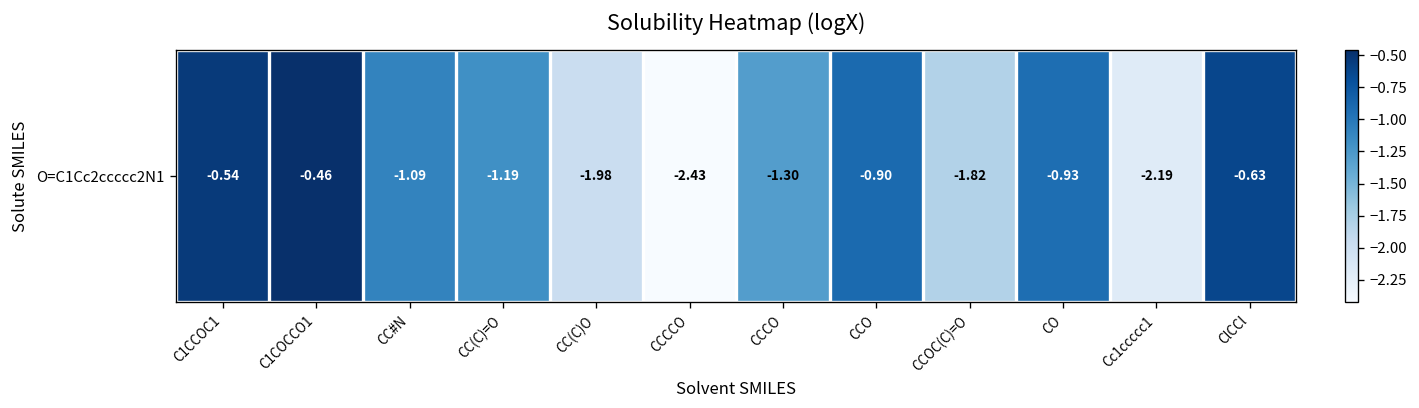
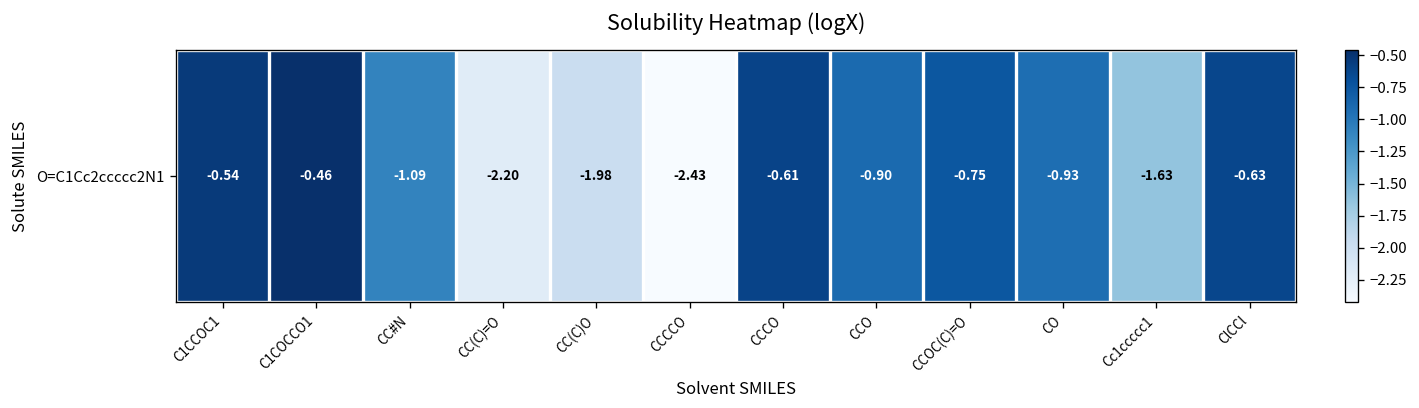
  {
    "O=C1Cc2ccccc2N1": {
      "C1CCOC1": -0.54,
      "C1COCCO1": -0.46,
      "CC#N": -1.09,
-     "CC(C)=O": -1.19,
+     "CC(C)=O": -2.20,
      "CC(C)O": -1.98,
      "CCCCO": -2.43,
-     "CCCO": -1.30,
+     "CCCO": -0.61,
      "CCO": -0.90,
-     "CCOC(C)=O": -1.82,
+     "CCOC(C)=O": -0.75,
      "CO": -0.93,
-     "Cc1ccccc1": -2.19,
+     "Cc1ccccc1": -1.63,
      "ClCCl": -0.63
    }
  }
